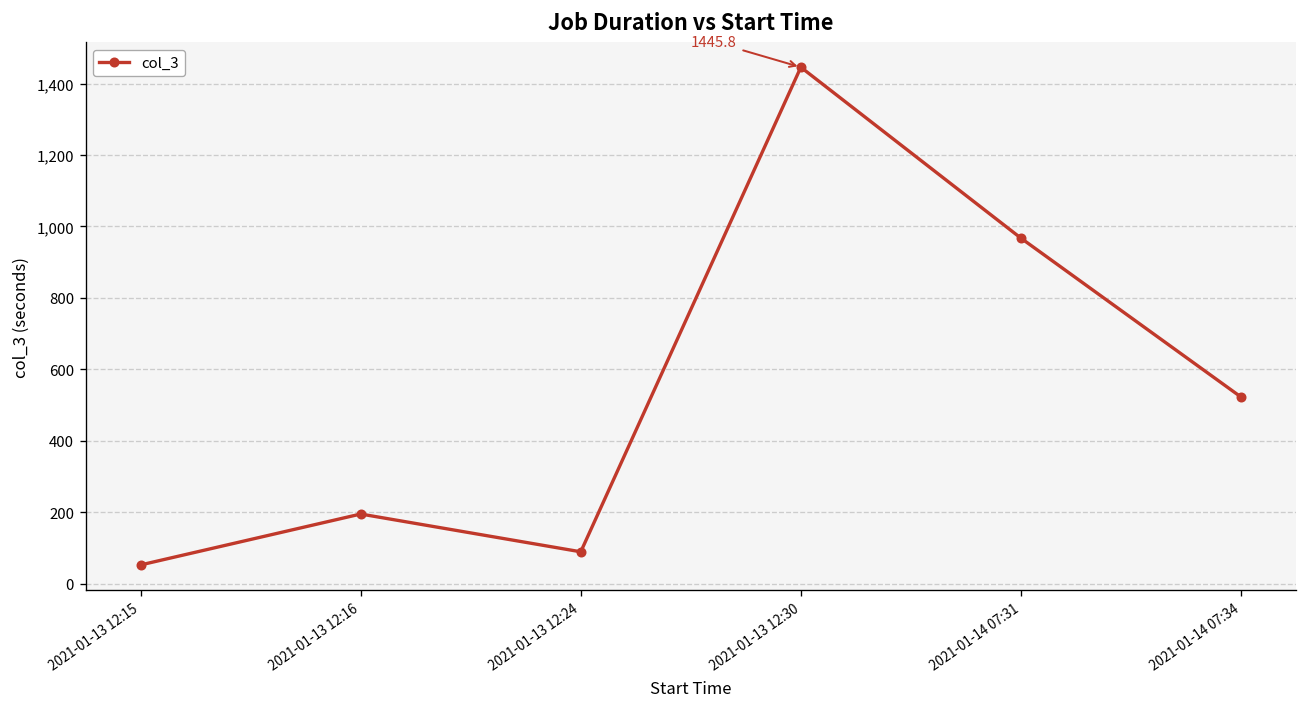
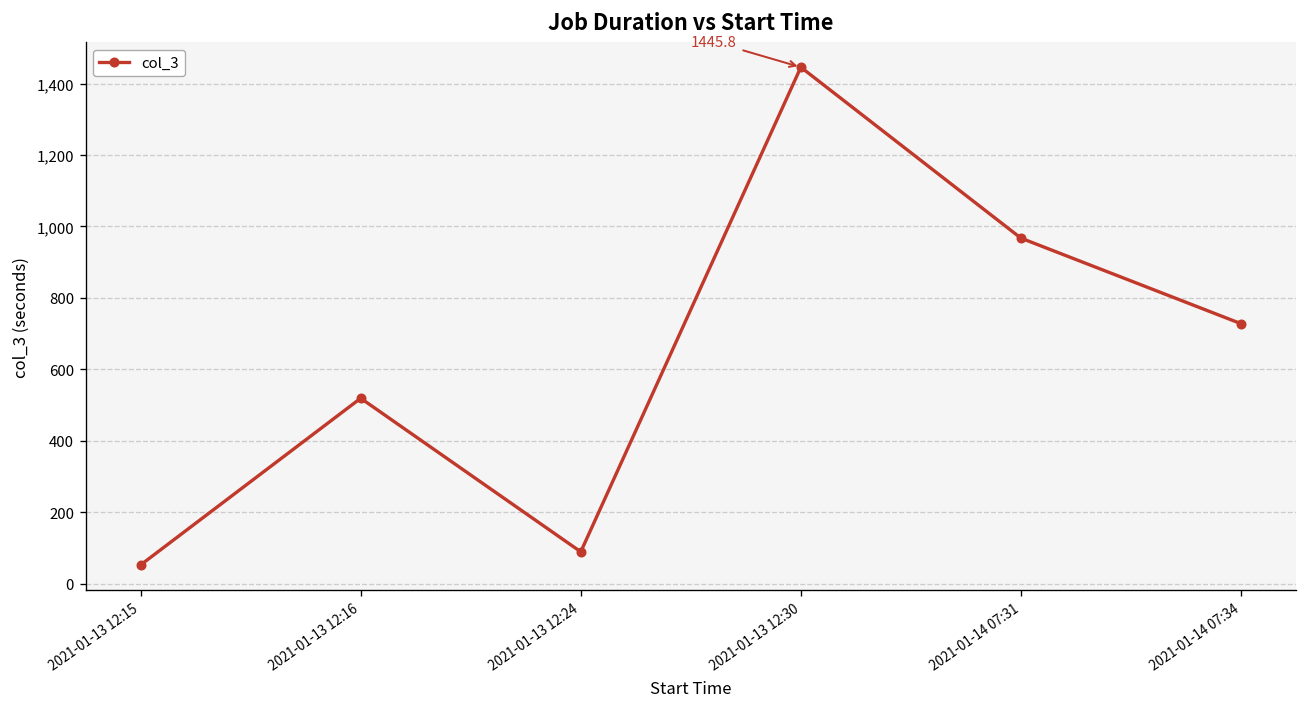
  {
    "2021-01-13 12:15": 50,
-   "2021-01-13 12:16": 190,
+   "2021-01-13 12:16": 520,
    "2021-01-13 12:24": 90,
    "2021-01-14 07:31": 970,
-   "2021-01-14 07:34": 520
+   "2021-01-14 07:34": 730
  }
